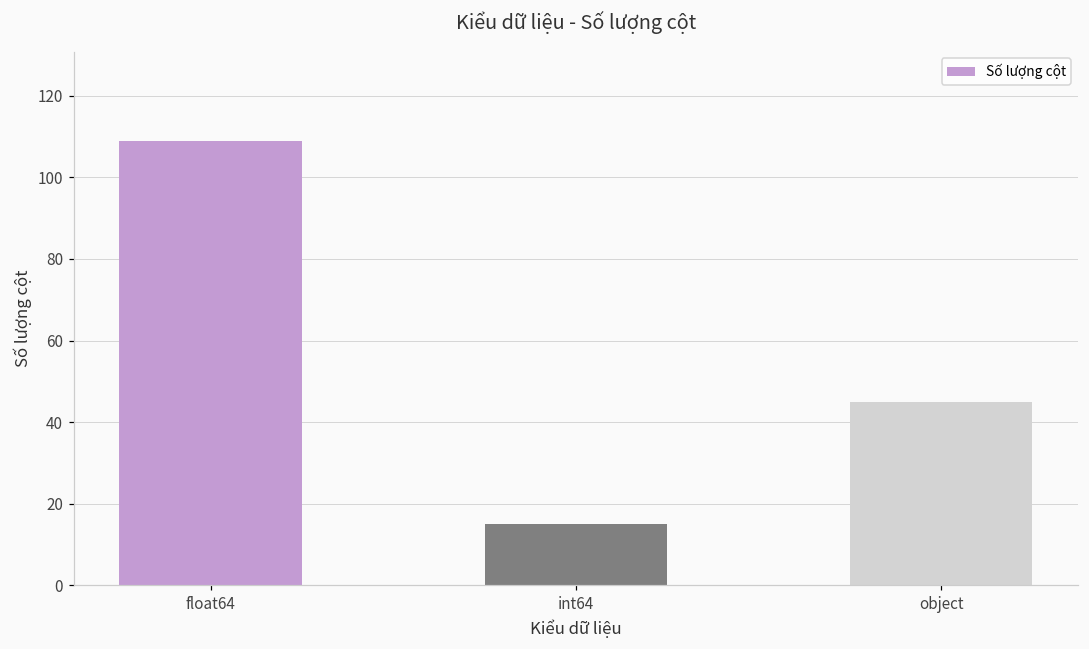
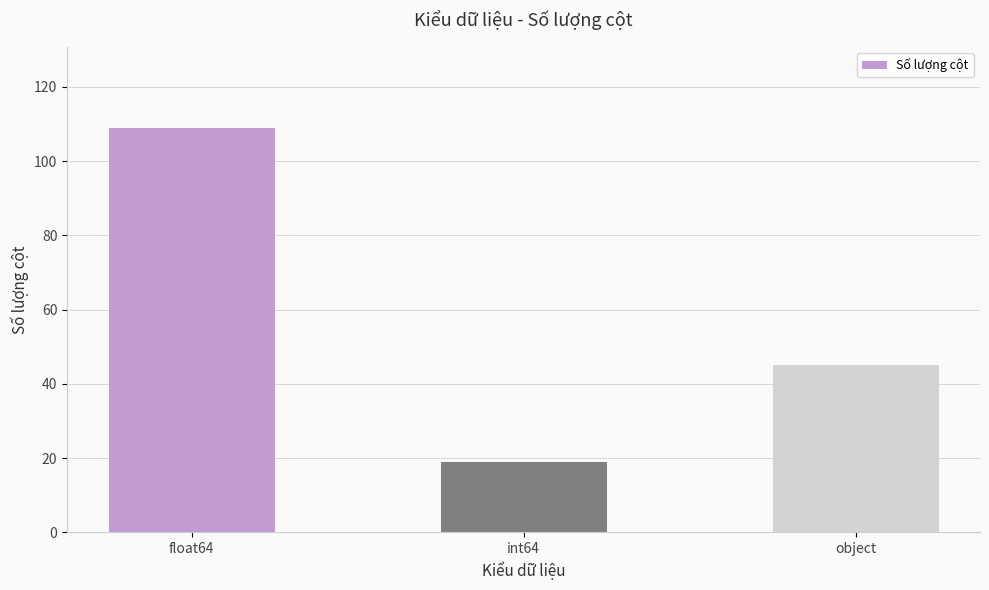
  {
    "float64": 109,
-   "int64": 15,
+   "int64": 19,
    "object": 45
  }
